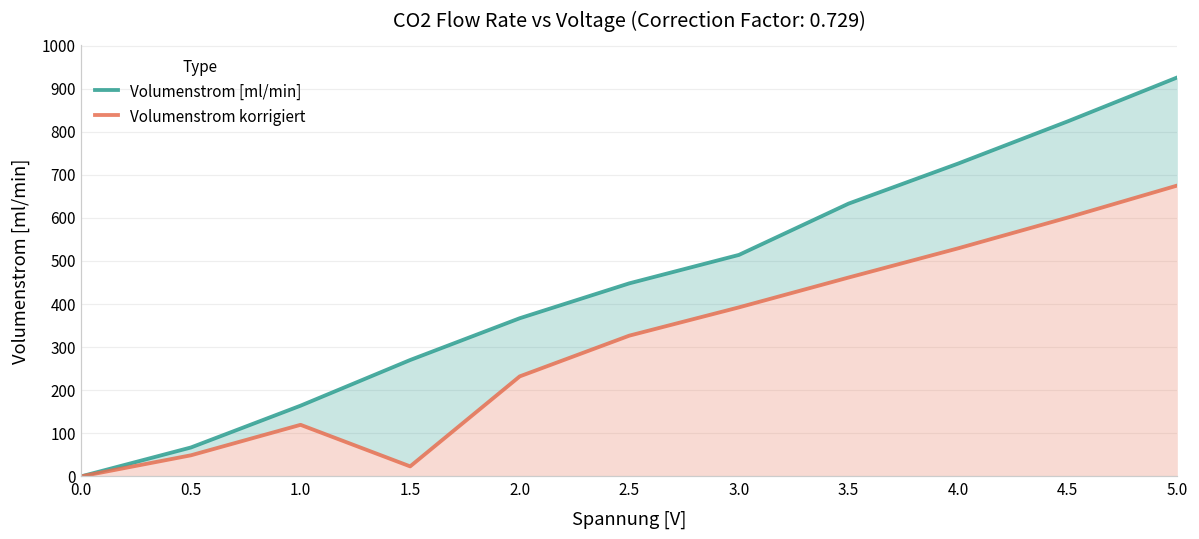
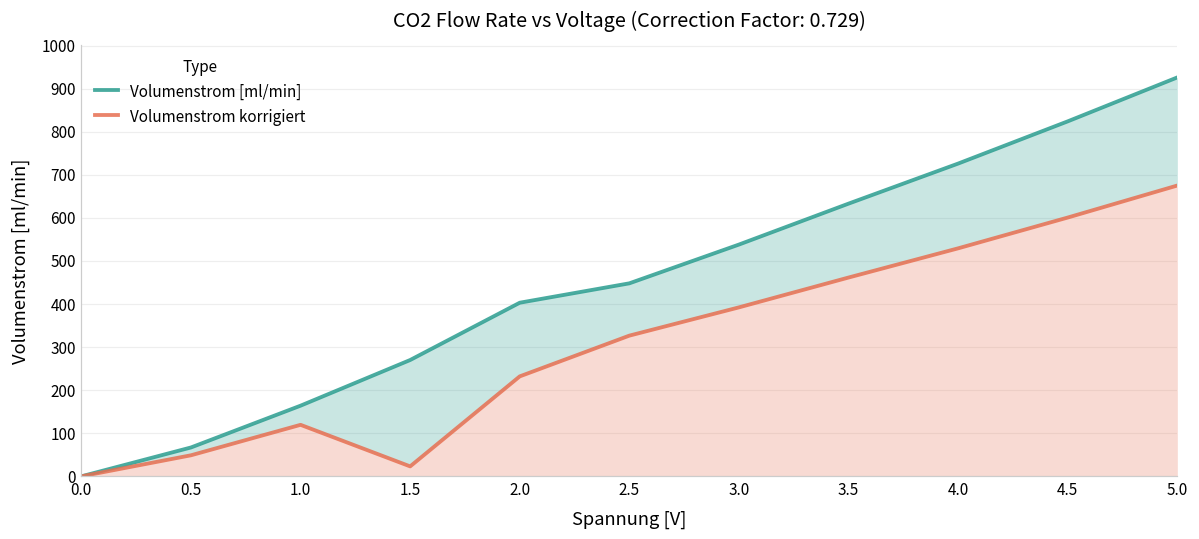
  {
    "Volumenstrom [ml/min]": {
      "0.5": 70,
      "1.0": 160,
      "1.5": 270,
-     "2.0": 370,
+     "2.0": 400,
      "2.5": 450,
-     "3.0": 510,
+     "3.0": 540,
      "3.5": 630,
      "4.0": 730,
      "4.5": 820,
      "5.0": 930
    },
    "Volumenstrom korrigiert": {
      "0.5": 50,
      "1.0": 120,
      "1.5": 20,
      "2.0": 230,
      "2.5": 330,
      "3.0": 390,
      "3.5": 460,
      "4.0": 530,
      "4.5": 600,
      "5.0": 680
    }
  }
